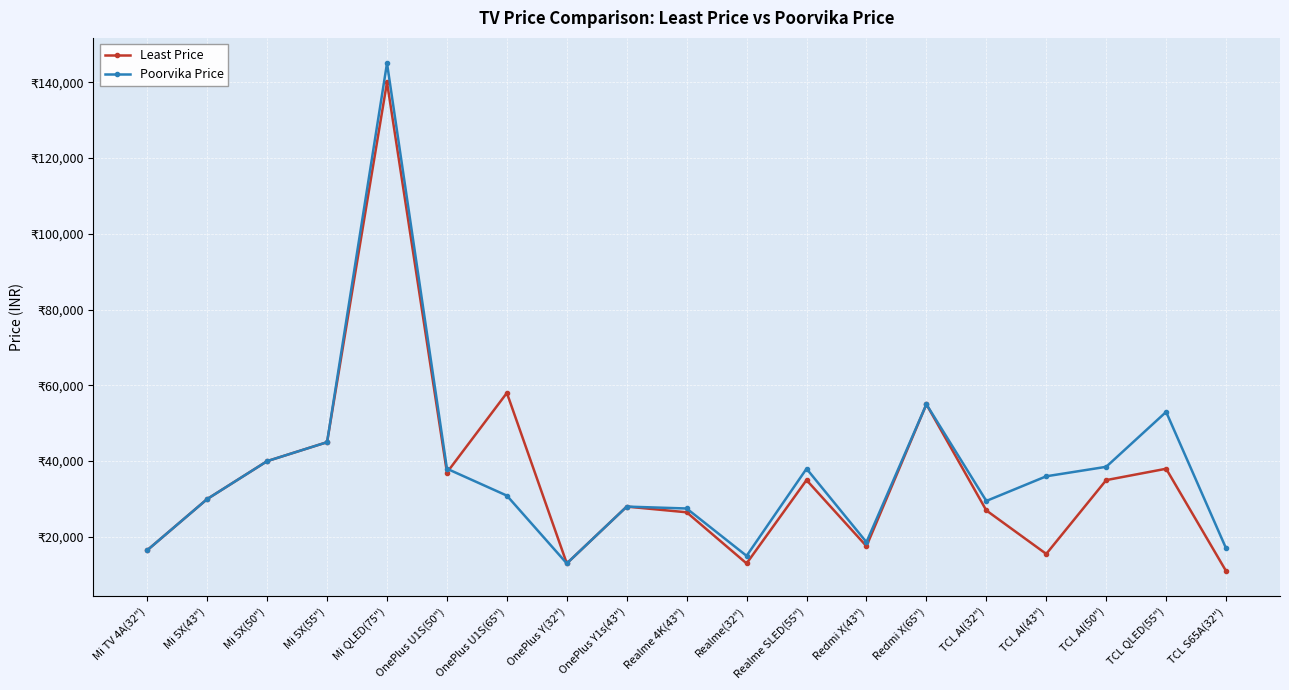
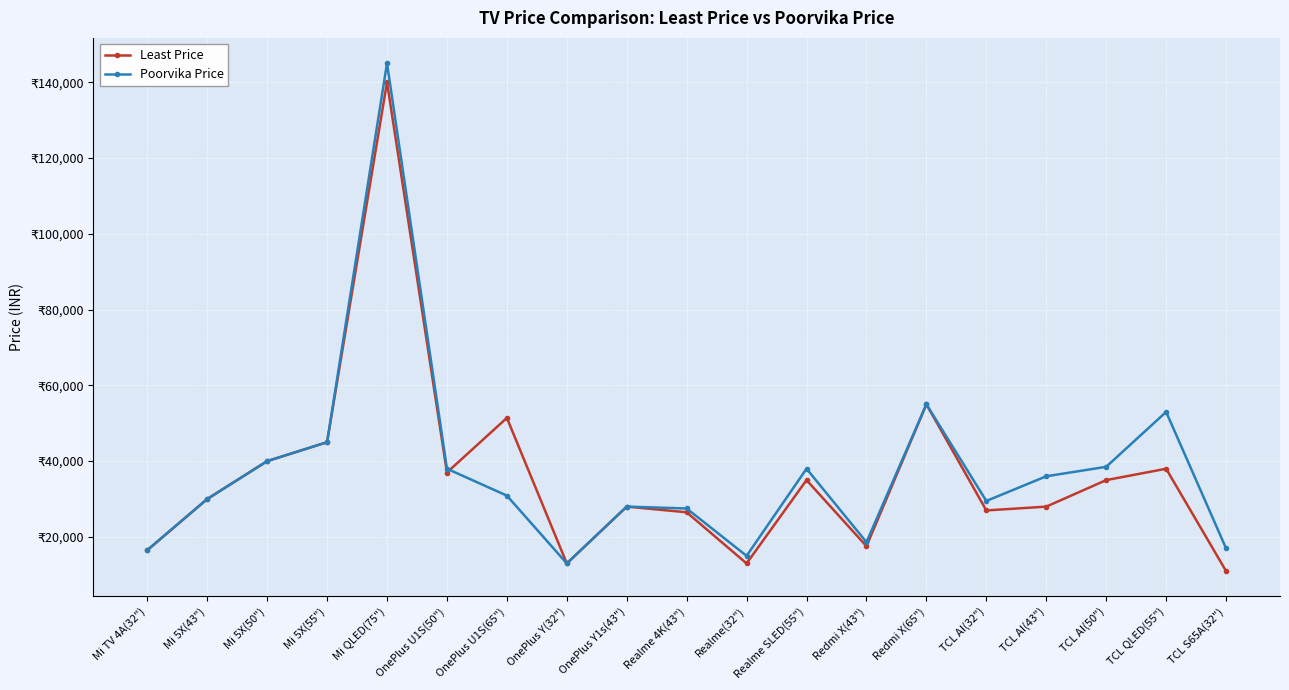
  {
    "Least Price": {
      "Mi QLED(75\")": "₹140,000",
      "OnePlus U1S(50\")": "₹37,000",
-     "OnePlus U1S(65\")": "₹58,000",
+     "OnePlus U1S(65\")": "₹51,000",
      "Realme 4K(43\")": "₹26,000",
      "Realme(32\")": "₹13,000",
      "Realme SLED(55\")": "₹35,000",
      "Redmi X(43\")": "₹18,000",
      "TCL AI(32\")": "₹27,000",
-     "TCL AI(43\")": "₹16,000",
+     "TCL AI(43\")": "₹28,000",
      "TCL AI(50\")": "₹35,000",
      "TCL QLED(55\")": "₹38,000",
      "TCL S65A(32\")": "₹11,000"
    },
    "Poorvika Price": {
      "Mi QLED(75\")": "₹145,000",
      "OnePlus U1S(50\")": "₹38,000",
      "OnePlus U1S(65\")": "₹31,000",
      "Realme 4K(43\")": "₹27,000",
      "Realme(32\")": "₹15,000",
      "Realme SLED(55\")": "₹38,000",
      "Redmi X(43\")": "₹19,000",
      "TCL AI(32\")": "₹29,000",
      "TCL AI(43\")": "₹36,000",
      "TCL AI(50\")": "₹39,000",
      "TCL QLED(55\")": "₹53,000",
      "TCL S65A(32\")": "₹17,000"
    }
  }
